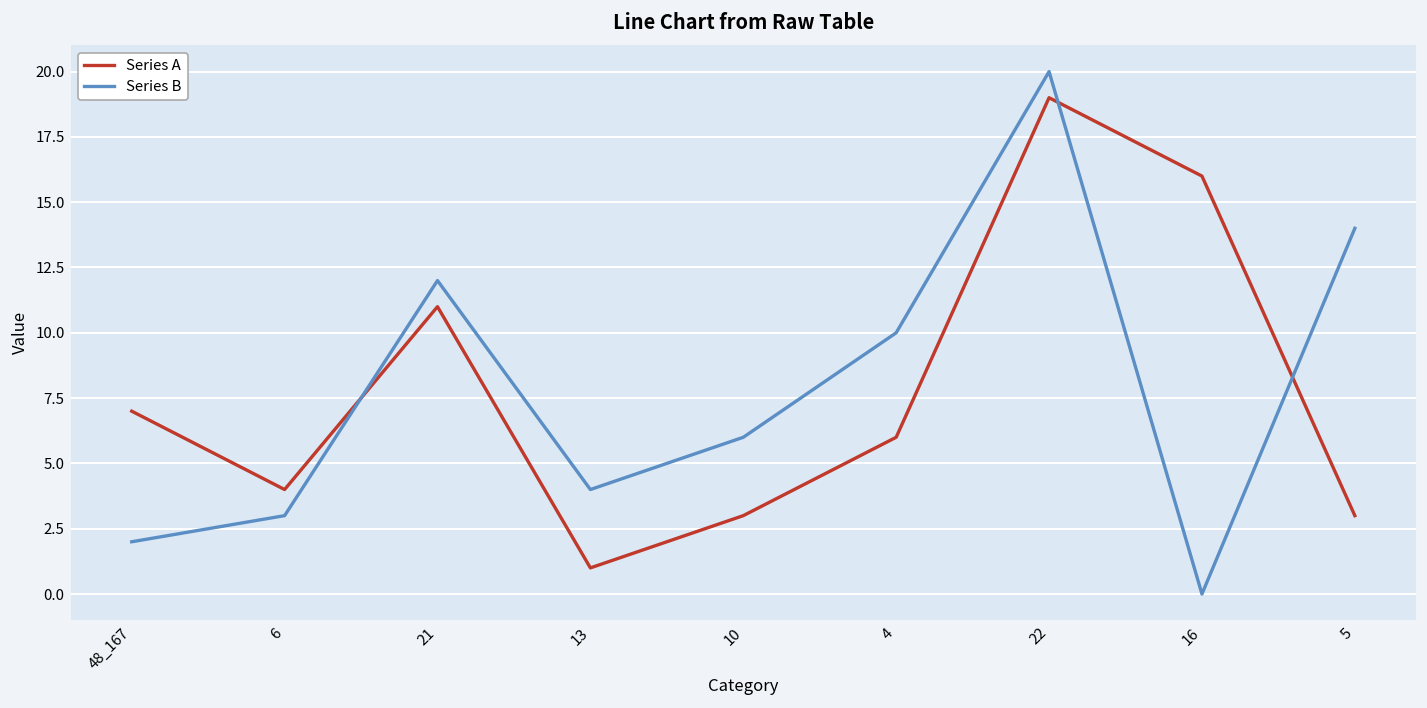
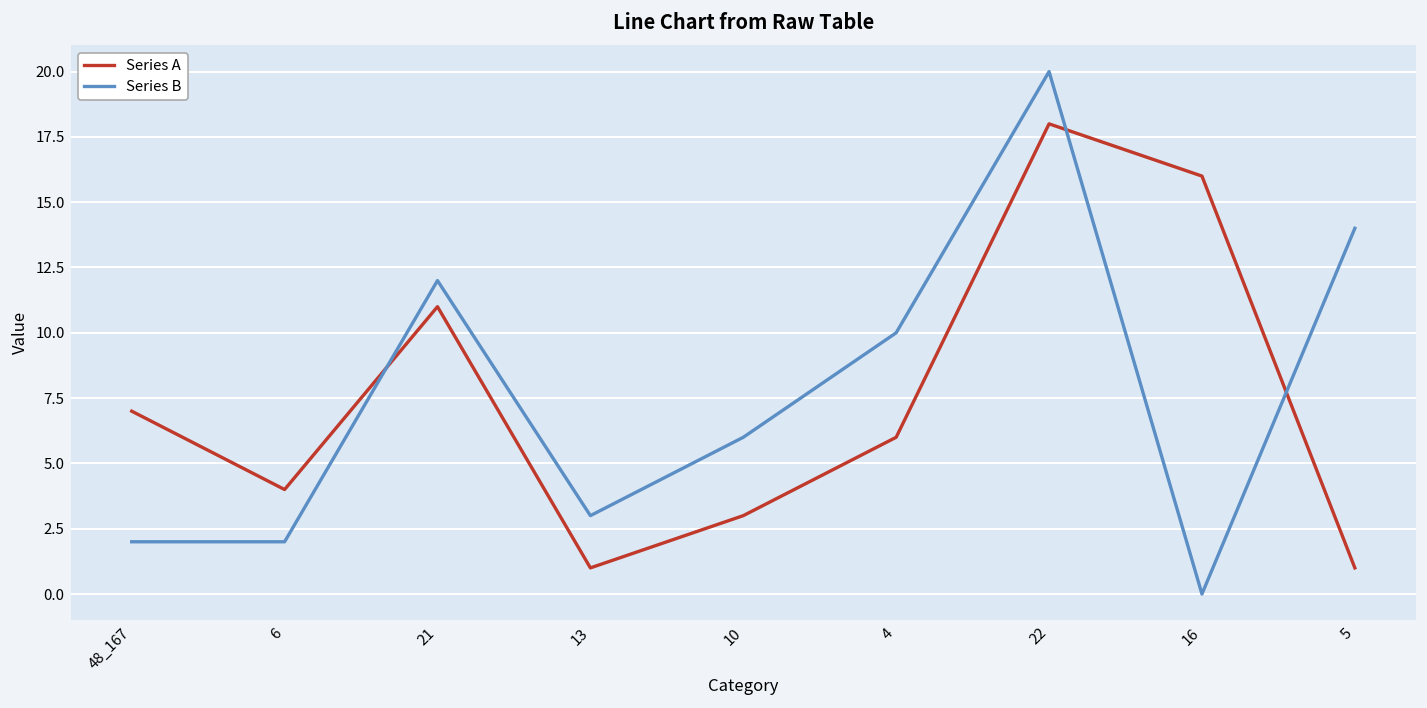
  {
    "Series A": {
      "48_167": 7,
      "6": 4,
      "21": 11,
      "13": 1,
      "10": 3,
      "4": 6,
-     "22": 19,
+     "22": 18,
      "16": 16,
-     "5": 3
+     "5": 1
    },
    "Series B": {
      "48_167": 2,
-     "6": 3,
+     "6": 2,
      "21": 12,
-     "13": 4,
+     "13": 3,
      "10": 6,
      "4": 10,
      "22": 20,
      "16": 0,
      "5": 14
    }
  }
